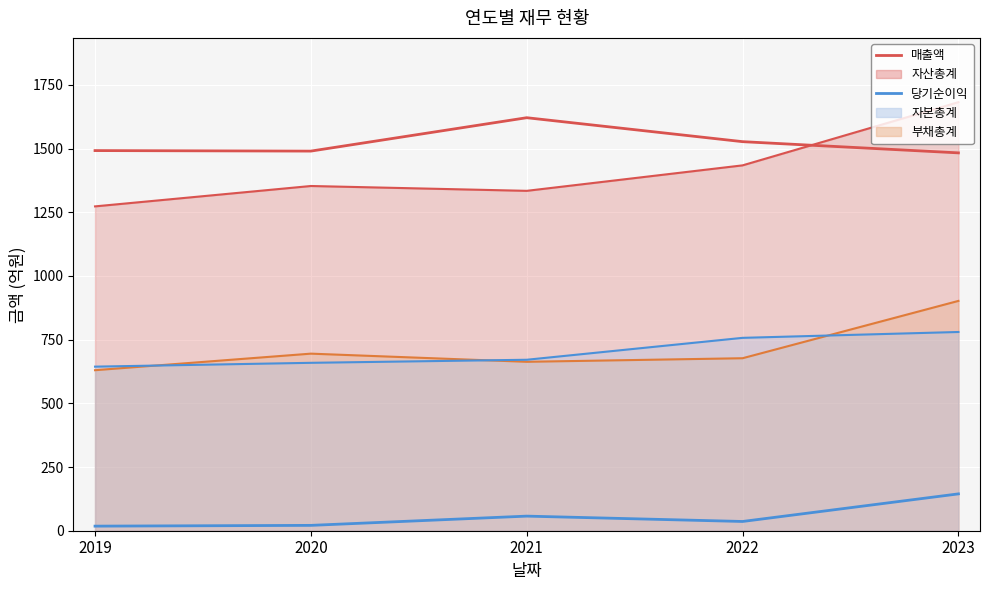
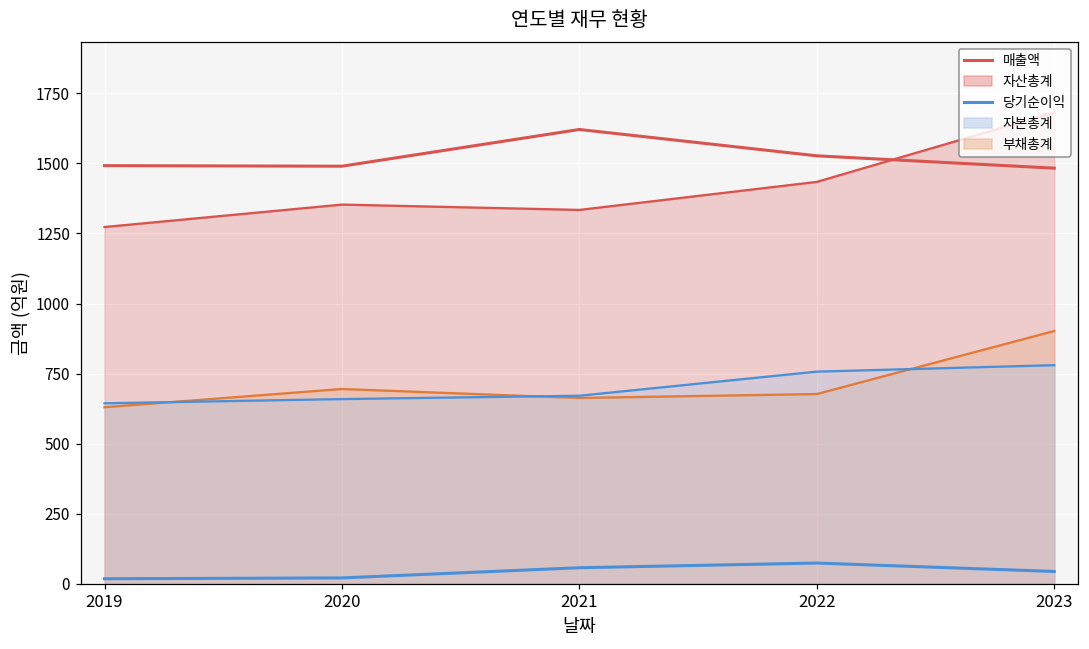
  {
    "당기순이익": {
      "2019": 20,
      "2020": 20,
      "2021": 60,
-     "2022": 40,
-     "2023": 140
+     "2022": 70,
+     "2023": 40
    }
  }
